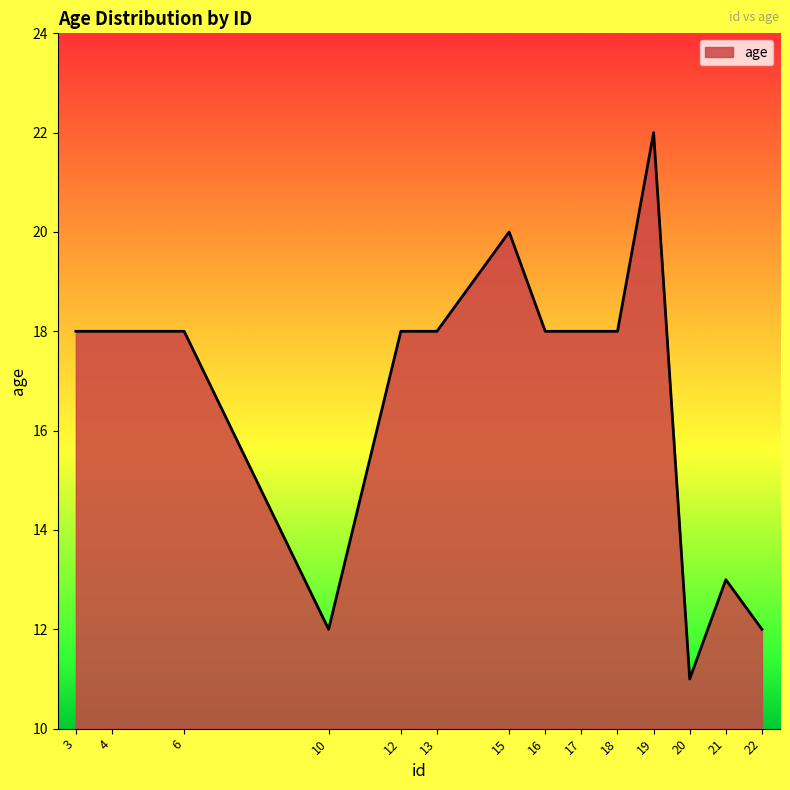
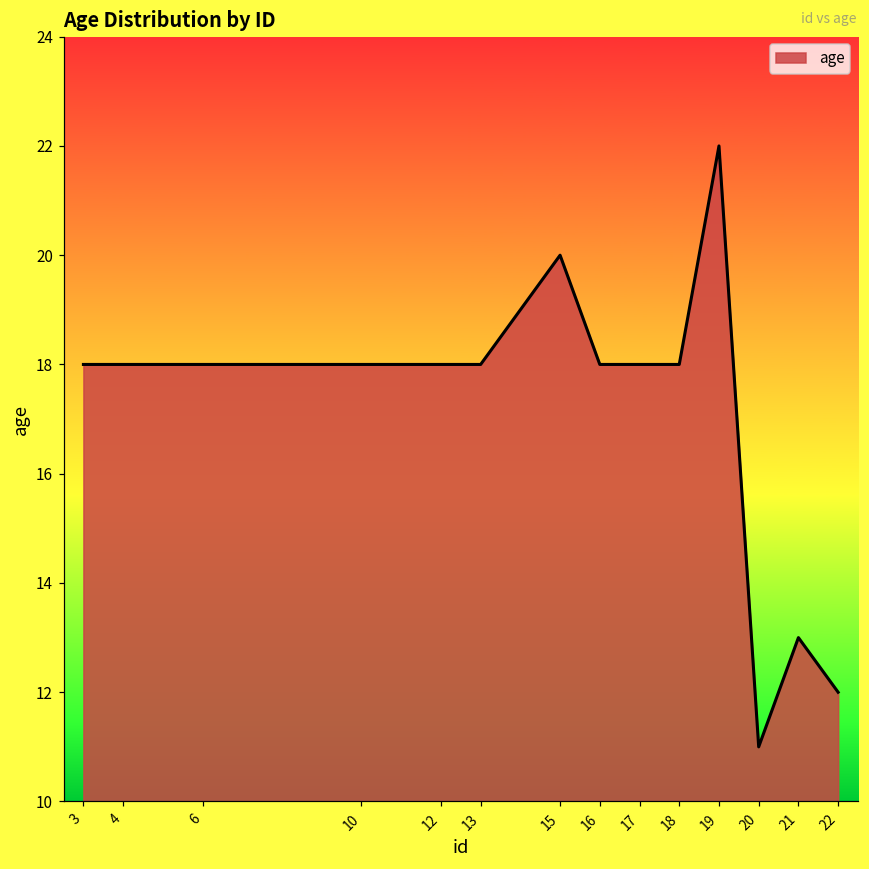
  {
    "3": 18,
    "4": 18,
    "6": 18,
-   "10": 12,
+   "10": 18,
    "12": 18,
    "13": 18,
    "15": 20,
    "16": 18,
    "17": 18,
    "18": 18,
    "19": 22,
    "20": 11,
    "21": 13,
    "22": 12
  }
